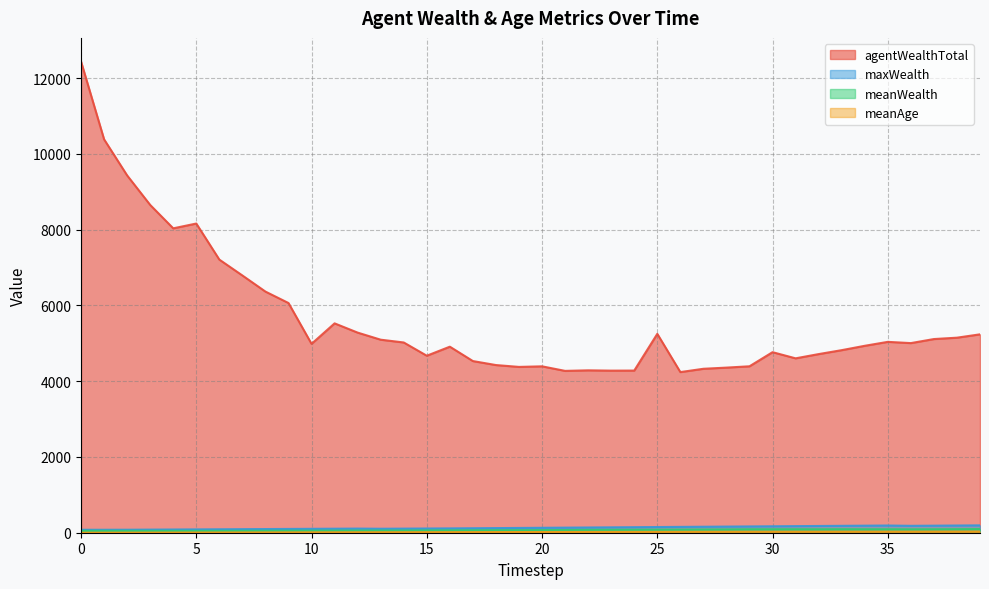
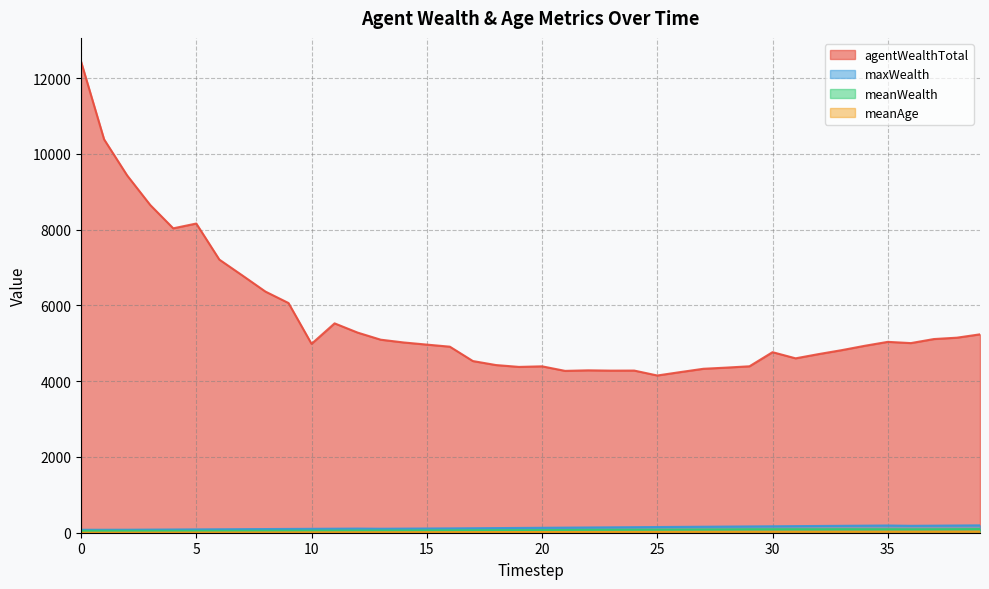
  {
    "agentWealthTotal": {
      "0": 12400,
      "5": 8200,
      "10": 5000,
-     "15": 4700,
+     "15": 5000,
      "20": 4400,
-     "25": 5300,
+     "25": 4200,
      "30": 4800,
      "35": 5000
    },
    "maxWealth": {
      "25": 200,
      "30": 200,
      "35": 200
    }
  }
